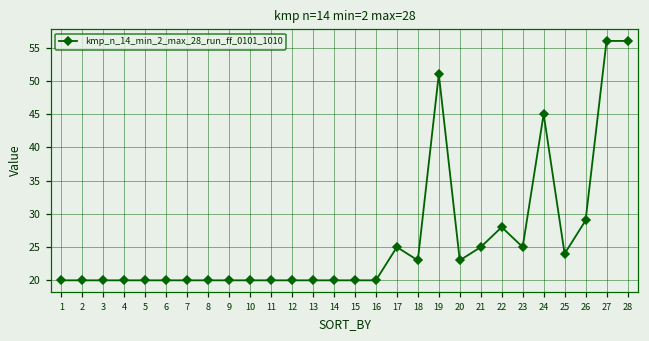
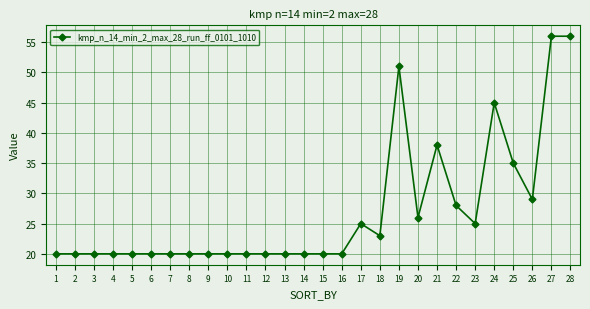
  {
    "1": 20,
    "2": 20,
    "3": 20,
    "4": 20,
    "5": 20,
    "6": 20,
    "7": 20,
    "8": 20,
    "9": 20,
    "10": 20,
    "11": 20,
    "12": 20,
    "13": 20,
    "14": 20,
    "15": 20,
    "16": 20,
    "17": 25,
    "18": 23,
    "19": 51,
-   "20": 23,
-   "21": 25,
+   "20": 26,
+   "21": 38,
    "22": 28,
    "23": 25,
    "24": 45,
-   "25": 24,
+   "25": 35,
    "26": 29,
    "27": 56,
    "28": 56
  }
